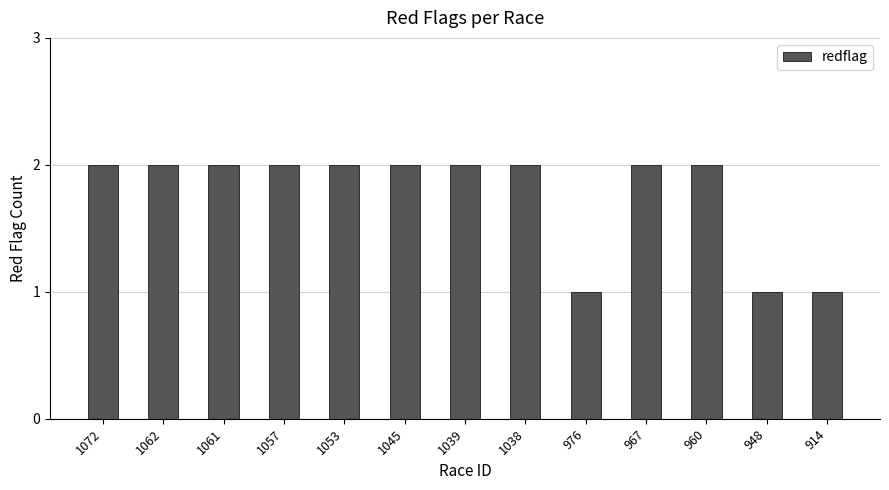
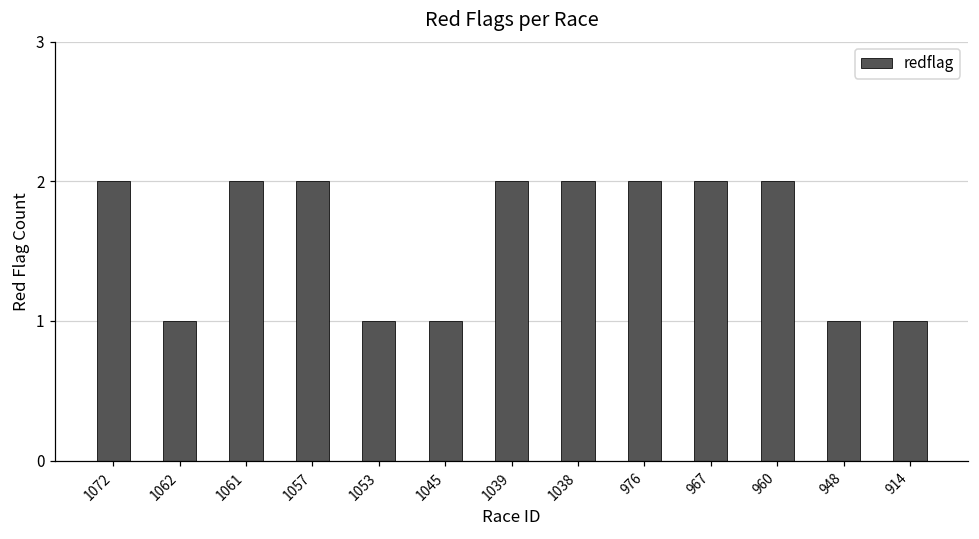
  {
    "1072": 2,
-   "1062": 2,
+   "1062": 1,
    "1061": 2,
    "1057": 2,
-   "1053": 2,
-   "1045": 2,
+   "1053": 1,
+   "1045": 1,
    "1039": 2,
    "1038": 2,
-   "976": 1,
+   "976": 2,
    "967": 2,
    "960": 2,
    "948": 1,
    "914": 1
  }
